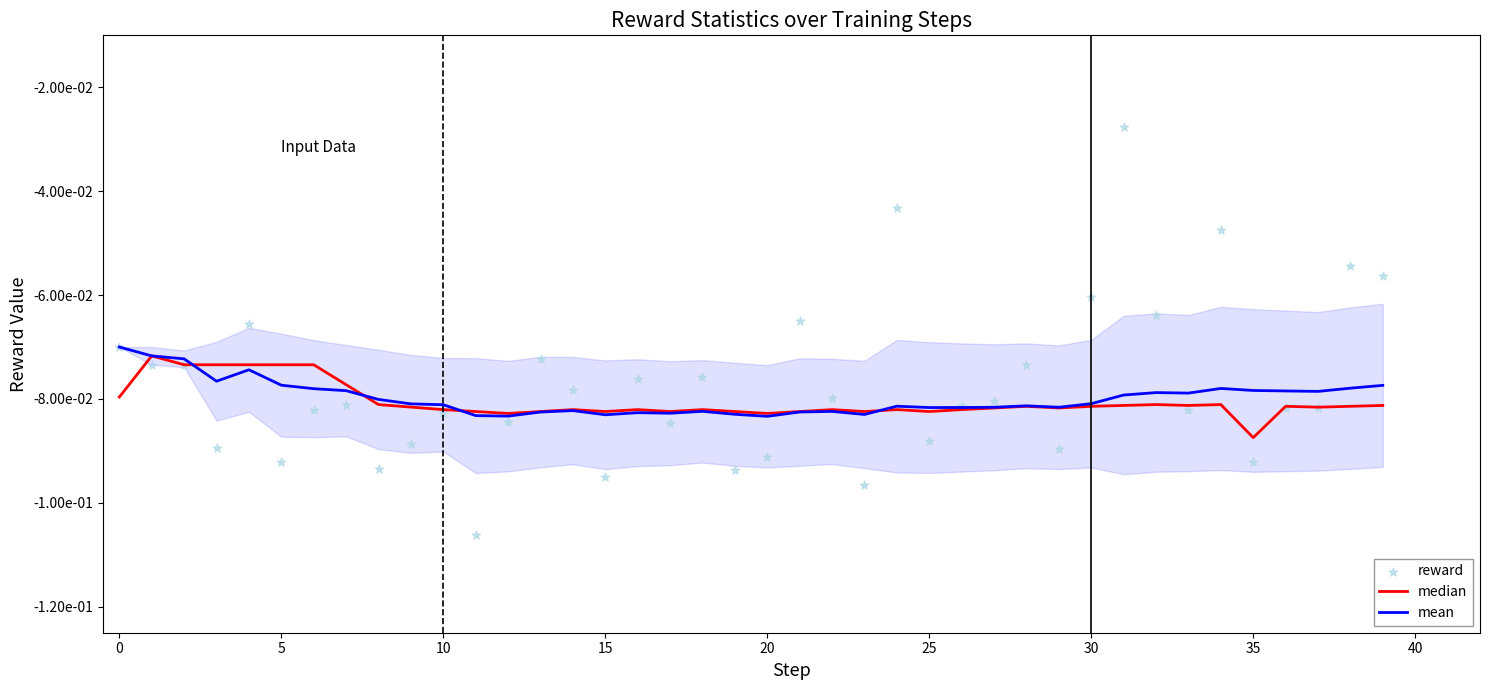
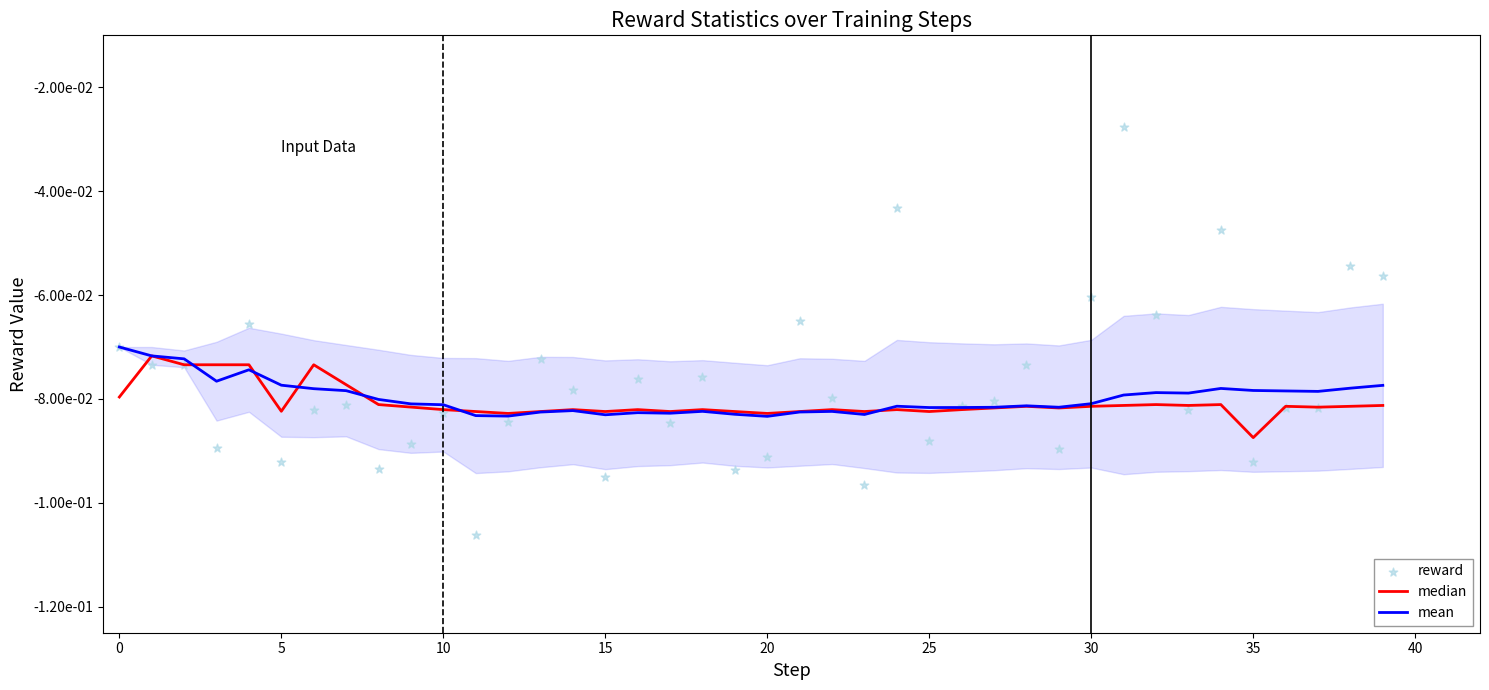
  {
    "median": {
      "0": -0.080,
-     "5": -0.073,
+     "5": -0.082,
      "10": -0.082,
      "15": -0.082,
      "20": -0.083,
      "25": -0.082,
      "30": -0.081,
      "35": -0.087
    }
  }
